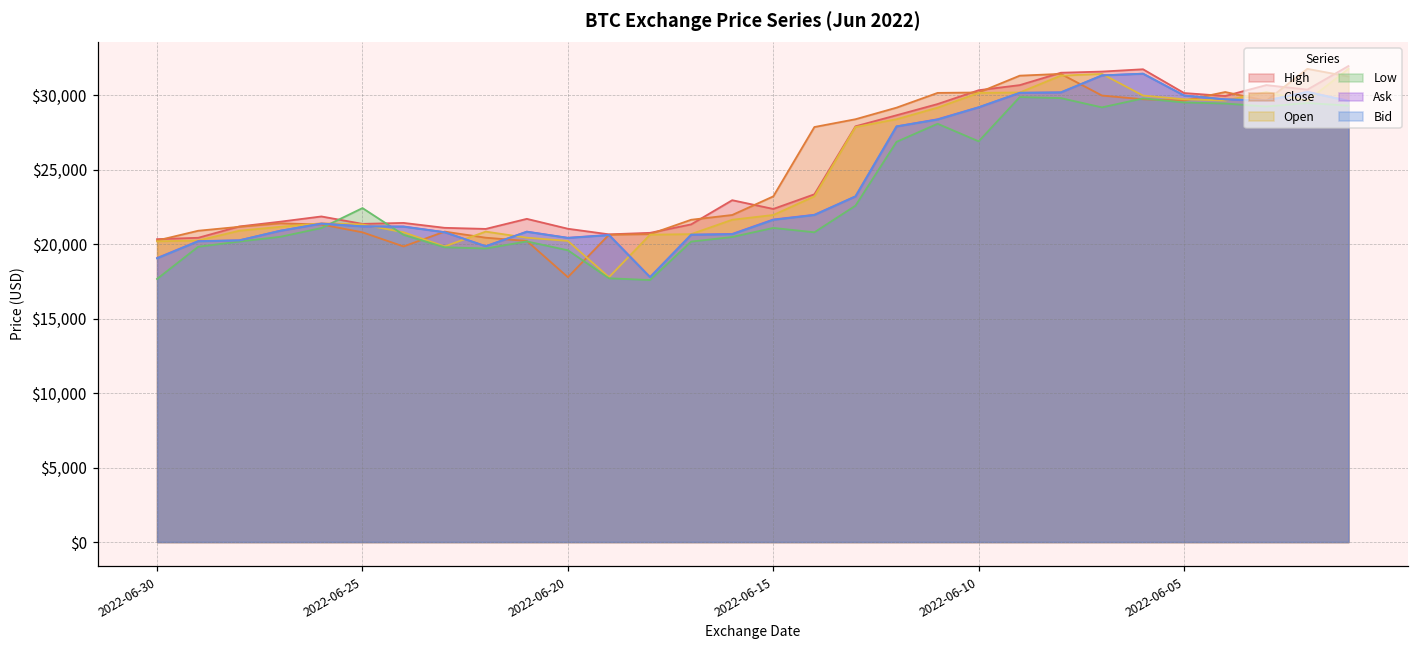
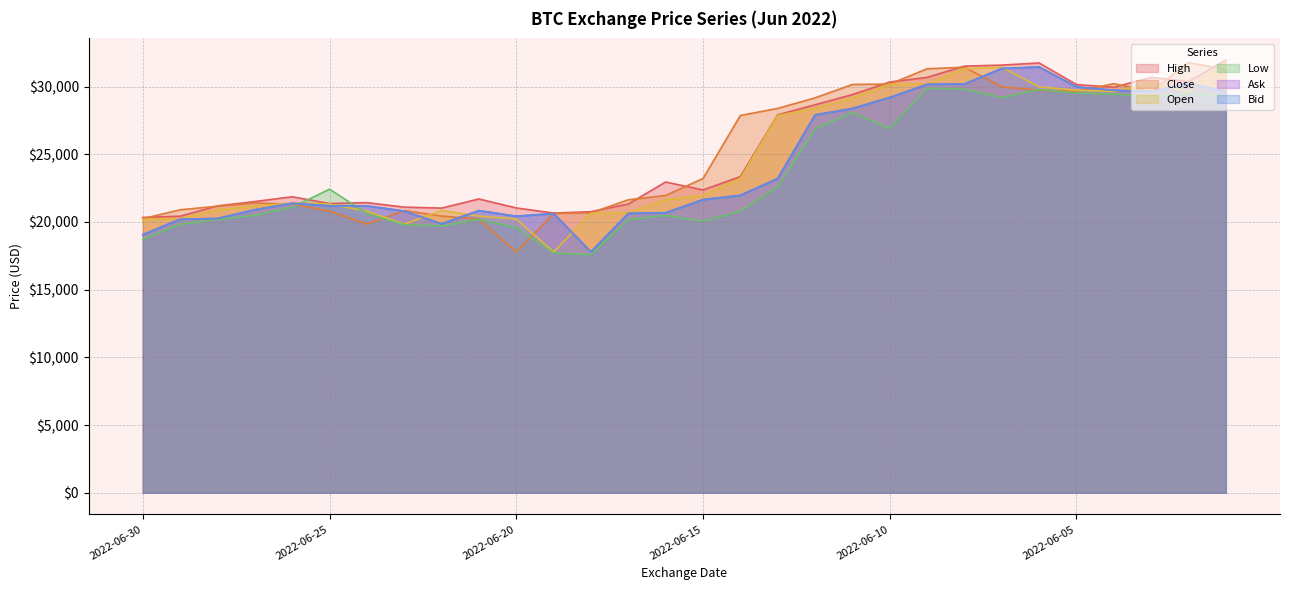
  {
    "Low": {
-     "2022-06-30": "$17,700",
+     "2022-06-30": "$18,700",
      "2022-06-25": "$22,400",
      "2022-06-20": "$19,600",
-     "2022-06-15": "$21,100",
+     "2022-06-15": "$20,100",
      "2022-06-10": "$26,900"
    }
  }
